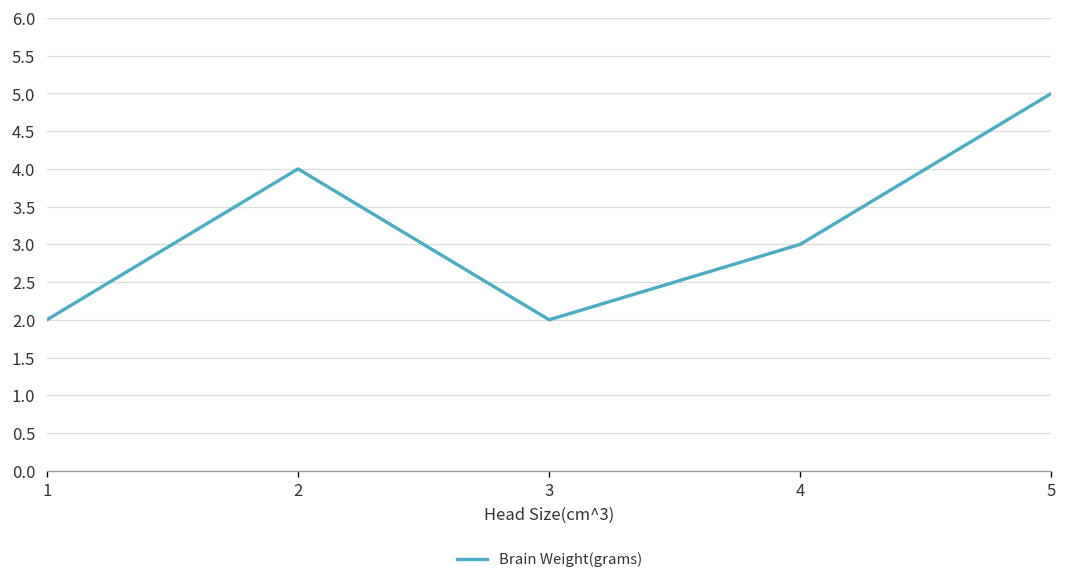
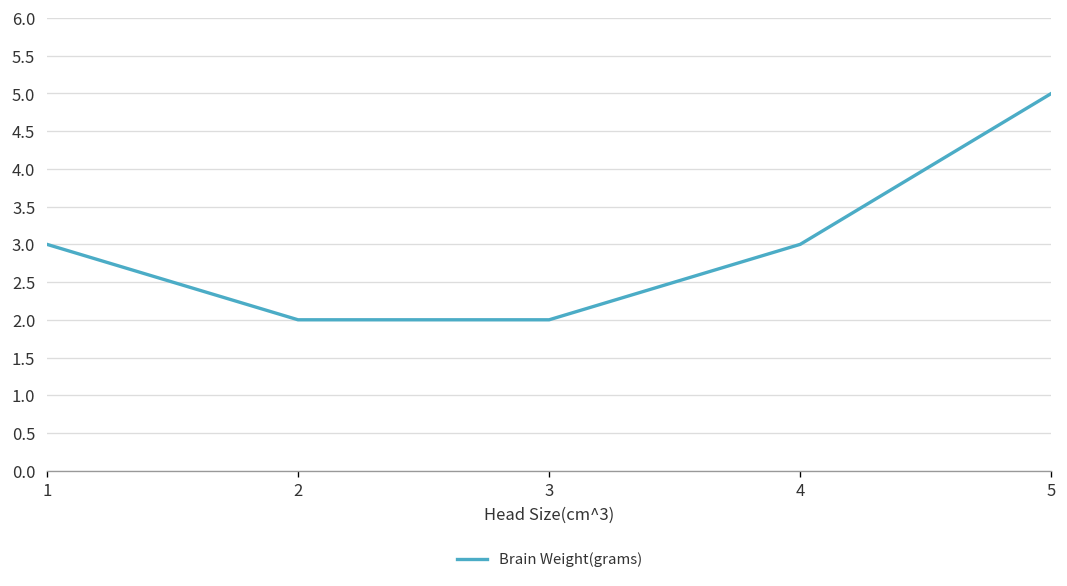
  {
-   "1": 2,
-   "2": 4,
+   "1": 3,
+   "2": 2,
    "3": 2,
    "4": 3,
    "5": 5
  }
